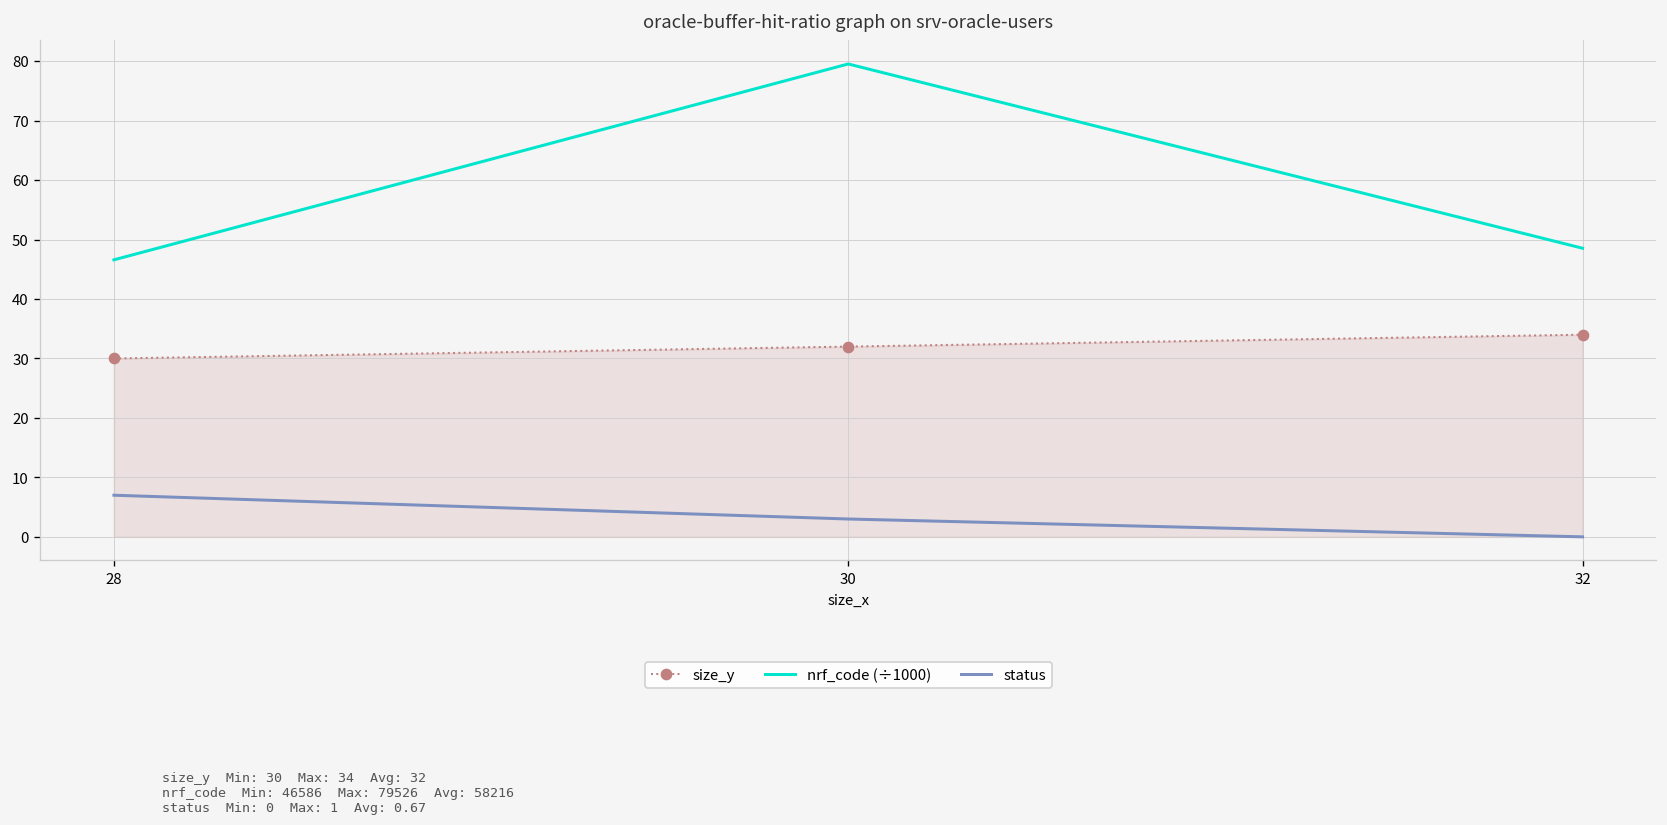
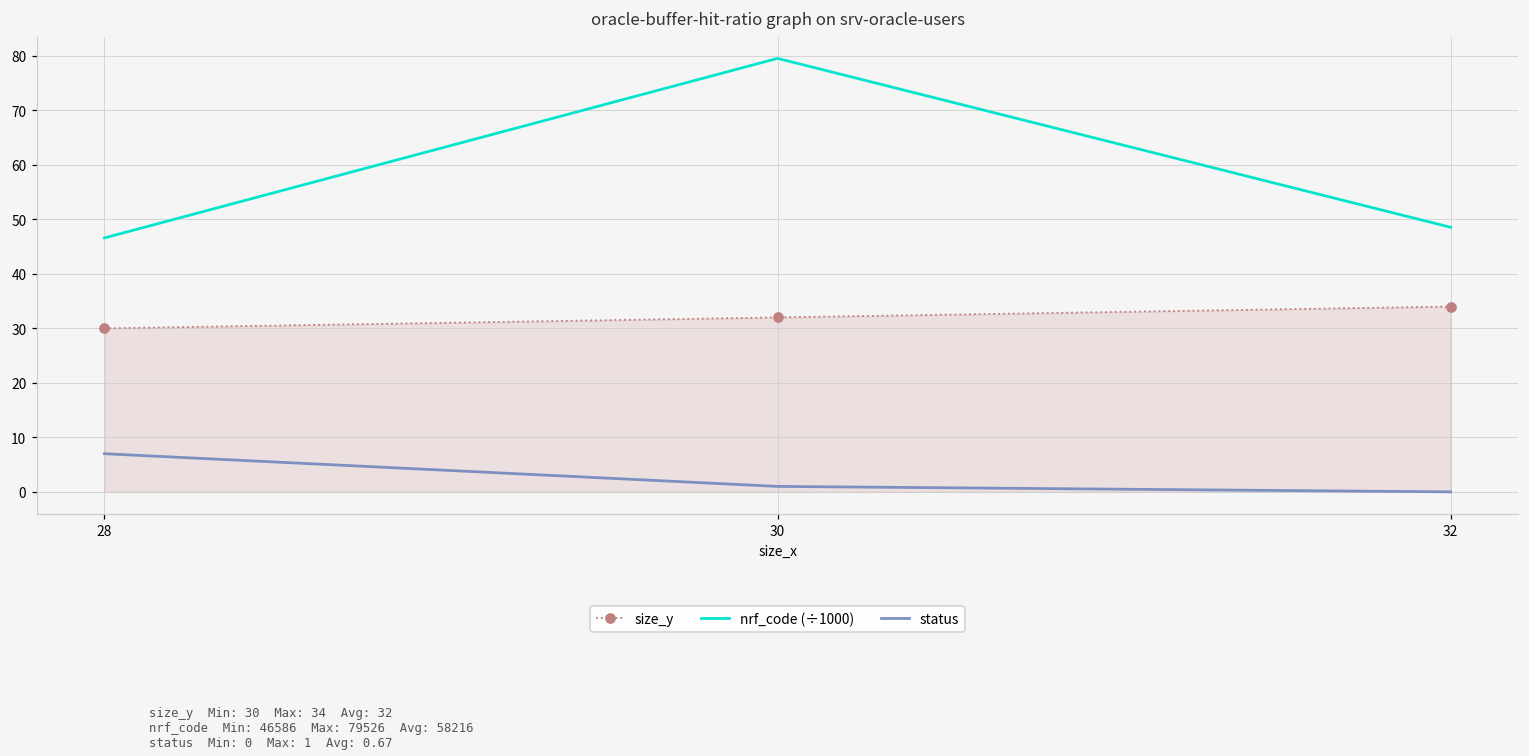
  {
    "size_y": {
      "28": 30,
      "30": 32,
      "32": 34
    },
    "nrf_code (÷1000)": {
      "28": 47,
      "30": 80,
      "32": 49
    },
    "status": {
      "28": 7,
-     "30": 3,
+     "30": 1,
      "32": 0
    }
  }
